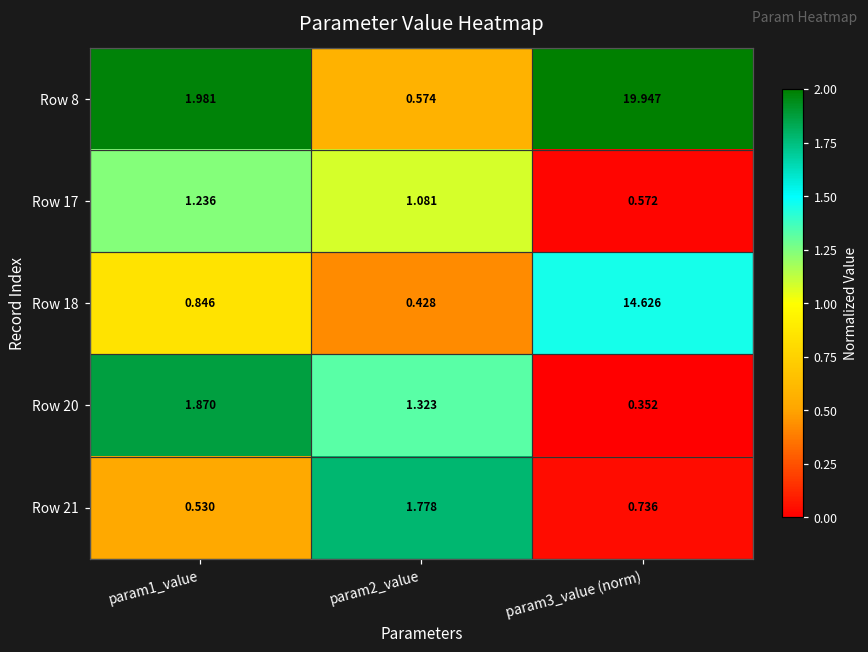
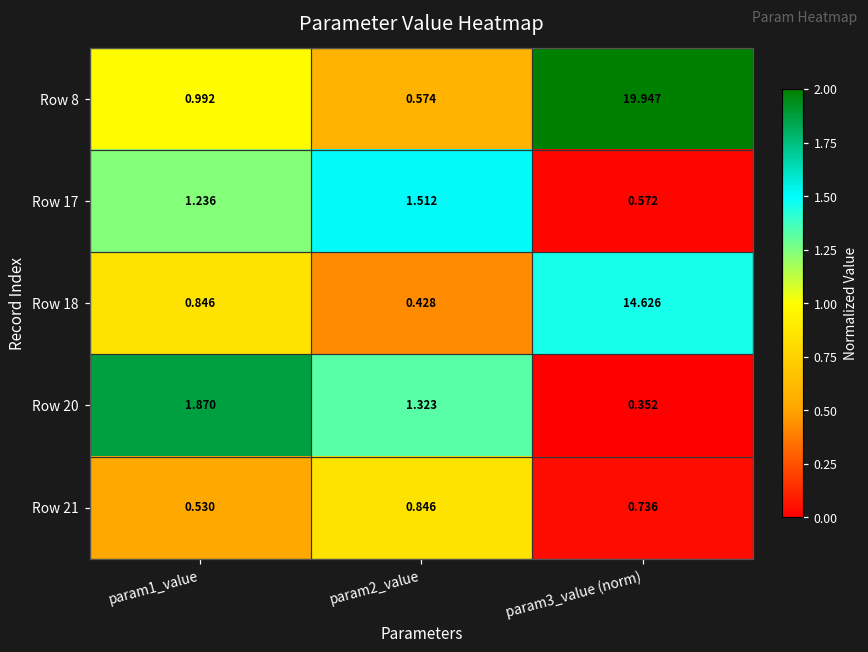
  {
    "Row 8": {
-     "param1_value": 1.981,
+     "param1_value": 0.992,
      "param2_value": 0.574,
      "param3_value (norm)": 19.947
    },
    "Row 17": {
      "param1_value": 1.236,
-     "param2_value": 1.081,
+     "param2_value": 1.512,
      "param3_value (norm)": 0.572
    },
    "Row 18": {
      "param1_value": 0.846,
      "param2_value": 0.428,
      "param3_value (norm)": 14.626
    },
    "Row 20": {
      "param1_value": 1.870,
      "param2_value": 1.323,
      "param3_value (norm)": 0.352
    },
    "Row 21": {
      "param1_value": 0.530,
-     "param2_value": 1.778,
+     "param2_value": 0.846,
      "param3_value (norm)": 0.736
    }
  }
